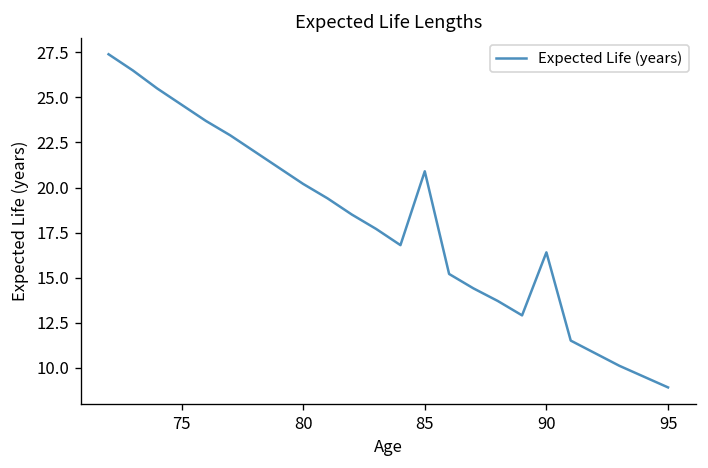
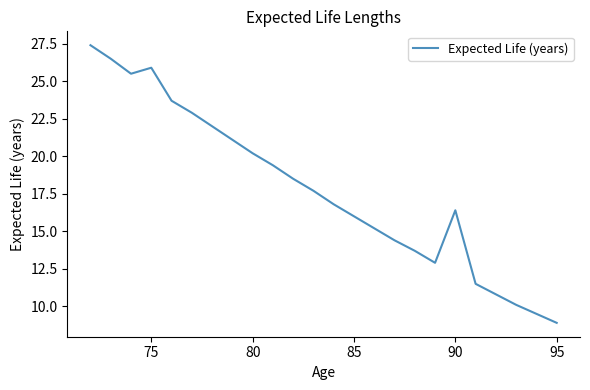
  {
-   "75": 24.6,
+   "75": 25.9,
    "80": 20.2,
-   "85": 20.9,
+   "85": 16.0,
    "90": 16.4,
    "95": 8.9
  }
